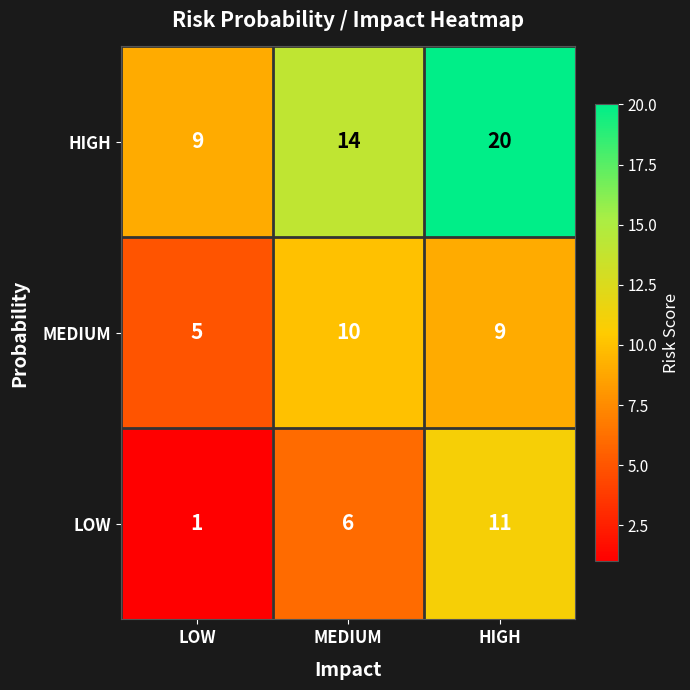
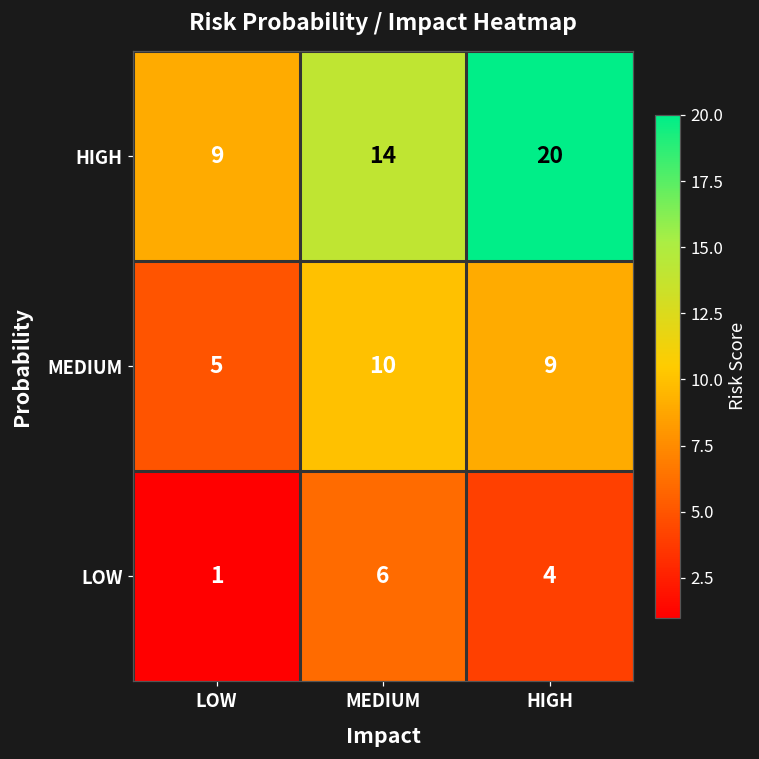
  {
    "HIGH": {
      "LOW": 9,
      "MEDIUM": 14,
      "HIGH": 20
    },
    "MEDIUM": {
      "LOW": 5,
      "MEDIUM": 10,
      "HIGH": 9
    },
    "LOW": {
      "LOW": 1,
      "MEDIUM": 6,
-     "HIGH": 11
+     "HIGH": 4
    }
  }
